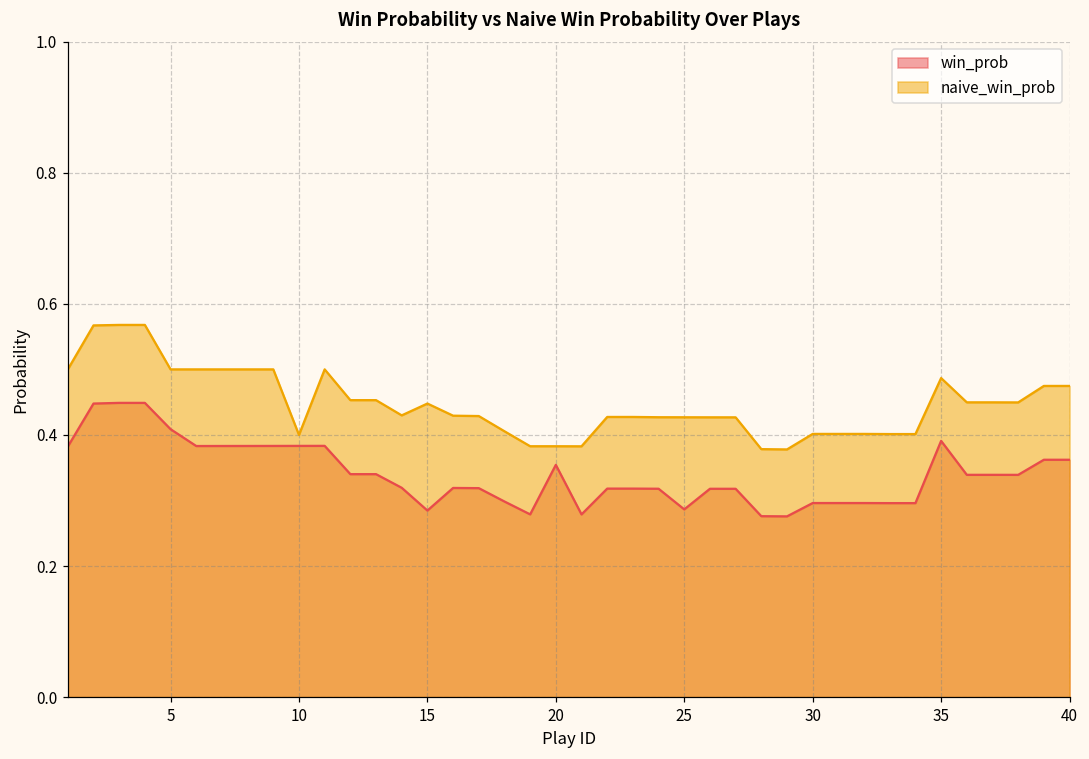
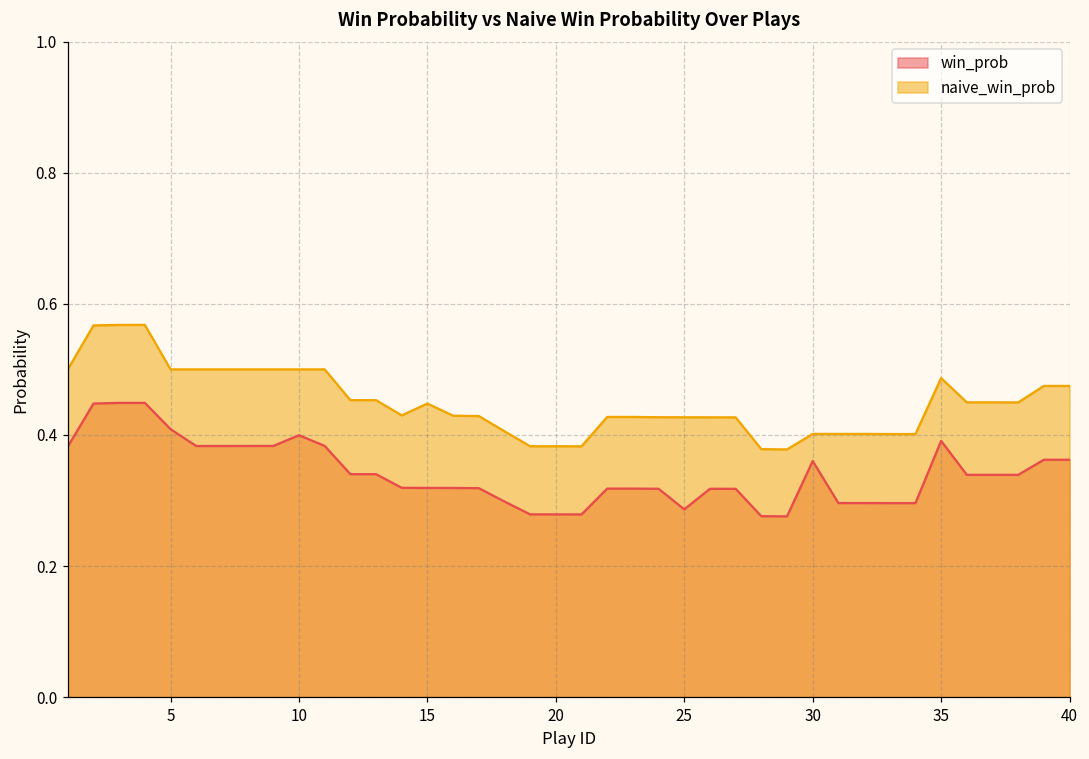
  {
    "win_prob": {
      "5": 0.41,
-     "10": 0.38,
-     "15": 0.28,
-     "20": 0.35,
+     "10": 0.40,
+     "15": 0.32,
+     "20": 0.28,
      "25": 0.29,
-     "30": 0.30,
+     "30": 0.36,
      "35": 0.39,
      "40": 0.36
    },
    "naive_win_prob": {
      "5": 0.5,
-     "10": 0.4,
+     "10": 0.5,
      "15": 0.45,
      "20": 0.38,
      "25": 0.43,
      "30": 0.4,
      "35": 0.49,
      "40": 0.47
    }
  }
